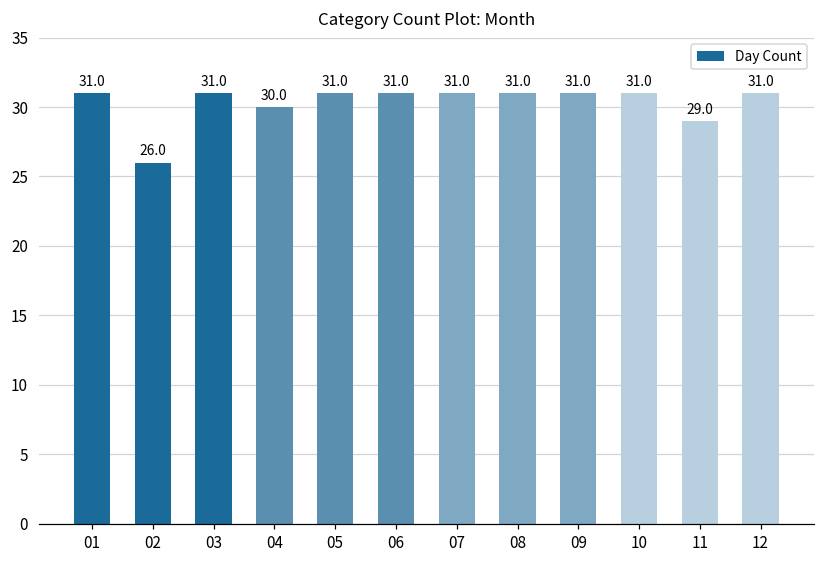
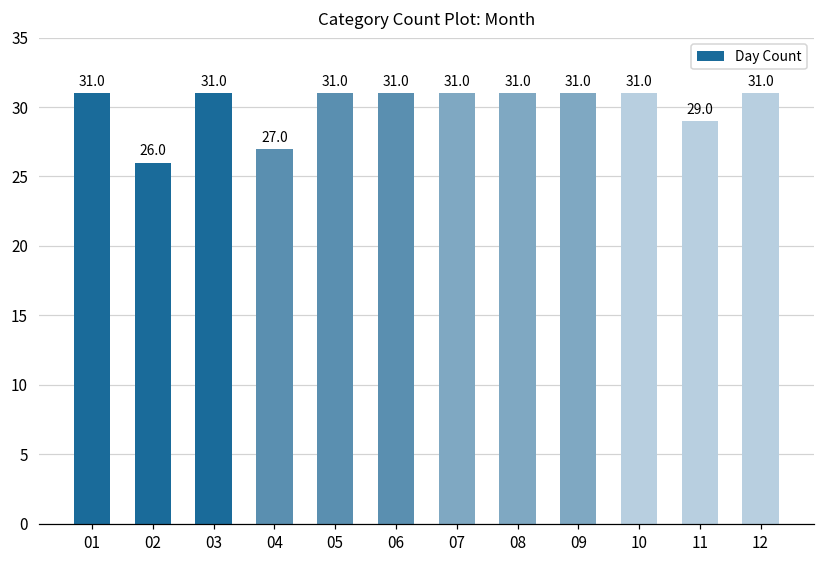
  {
    "01": 31.0,
    "02": 26.0,
    "03": 31.0,
-   "04": 30.0,
+   "04": 27.0,
    "05": 31.0,
    "06": 31.0,
    "07": 31.0,
    "08": 31.0,
    "09": 31.0,
    "10": 31.0,
    "11": 29.0,
    "12": 31.0
  }
